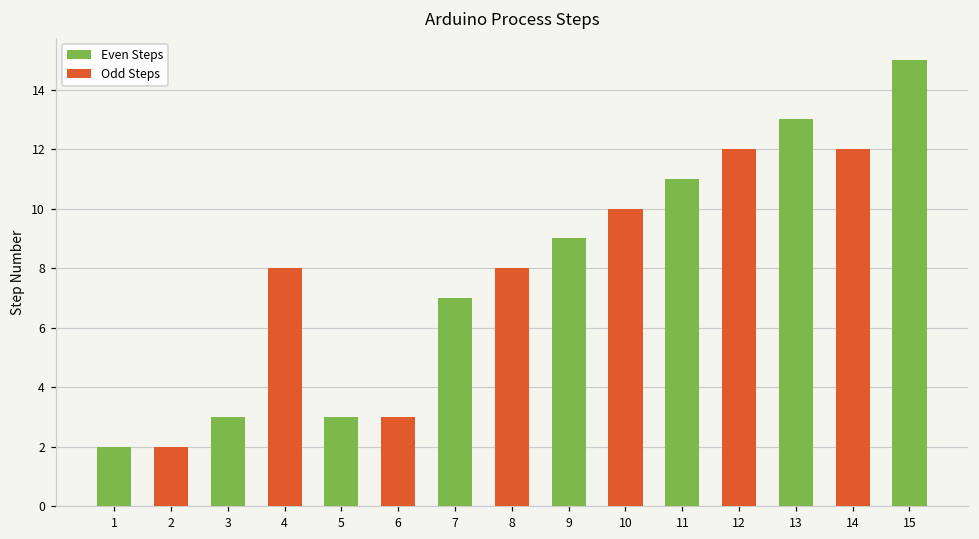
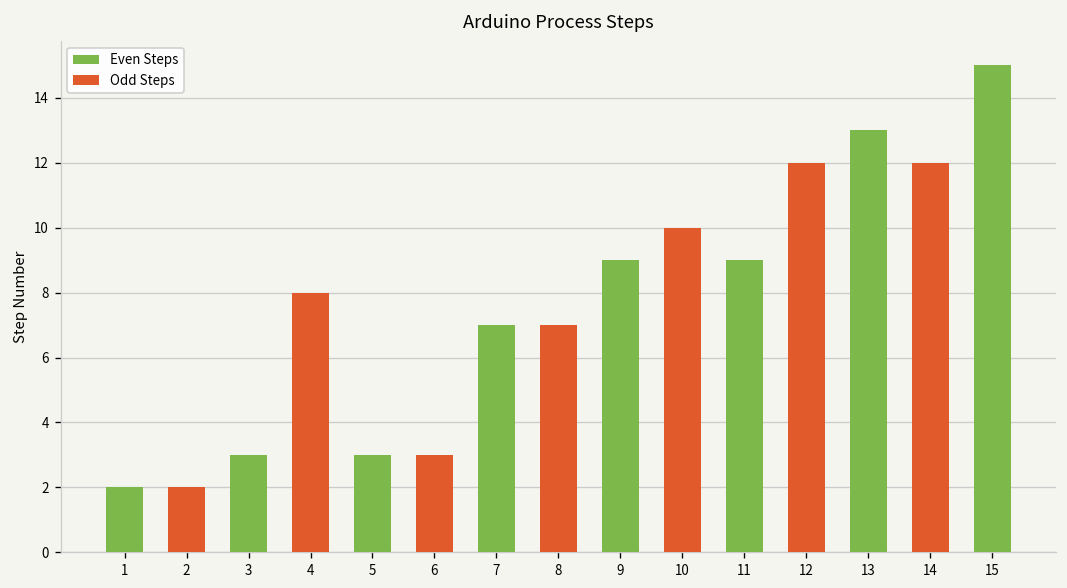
  {
    "1": 2,
    "2": 2,
    "3": 3,
    "4": 8,
    "5": 3,
    "6": 3,
    "7": 7,
-   "8": 8,
+   "8": 7,
    "9": 9,
    "10": 10,
-   "11": 11,
+   "11": 9,
    "12": 12,
    "13": 13,
    "14": 12,
    "15": 15
  }
